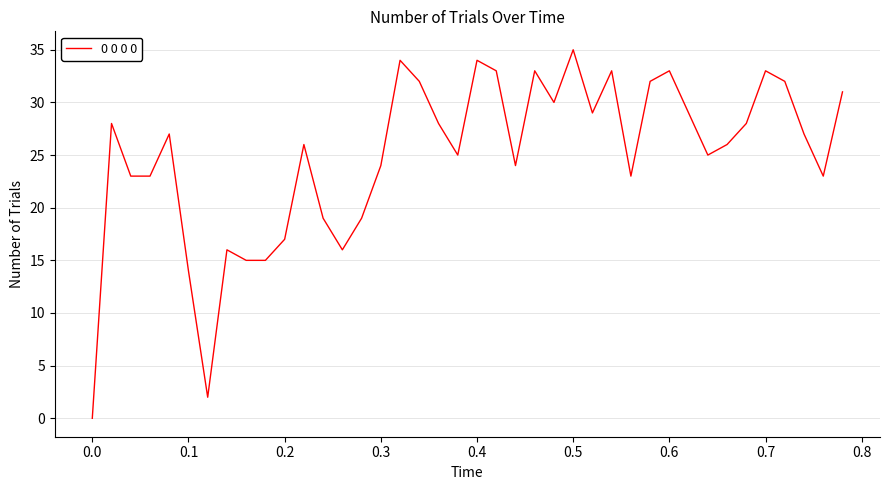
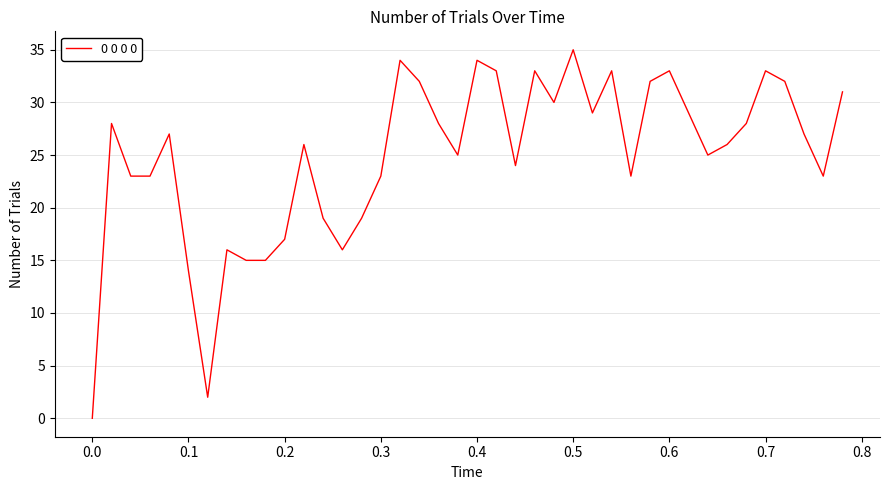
  {
    "0.0": 0,
    "0.1": 14,
    "0.2": 17,
-   "0.3": 24,
+   "0.3": 23,
    "0.4": 34,
    "0.5": 35,
    "0.6": 33,
    "0.7": 33
  }
